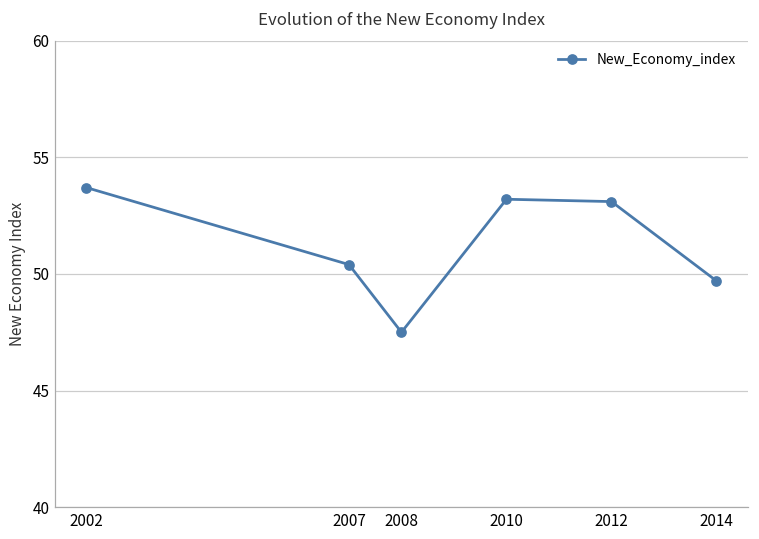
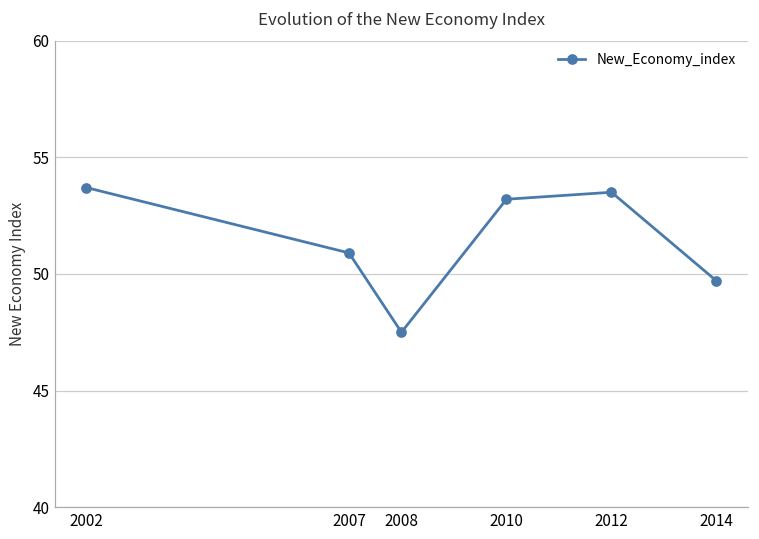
  {
    "2002": 53.7,
-   "2007": 50.4,
+   "2007": 50.9,
    "2008": 47.5,
    "2010": 53.2,
-   "2012": 53.1,
+   "2012": 53.5,
    "2014": 49.7
  }
